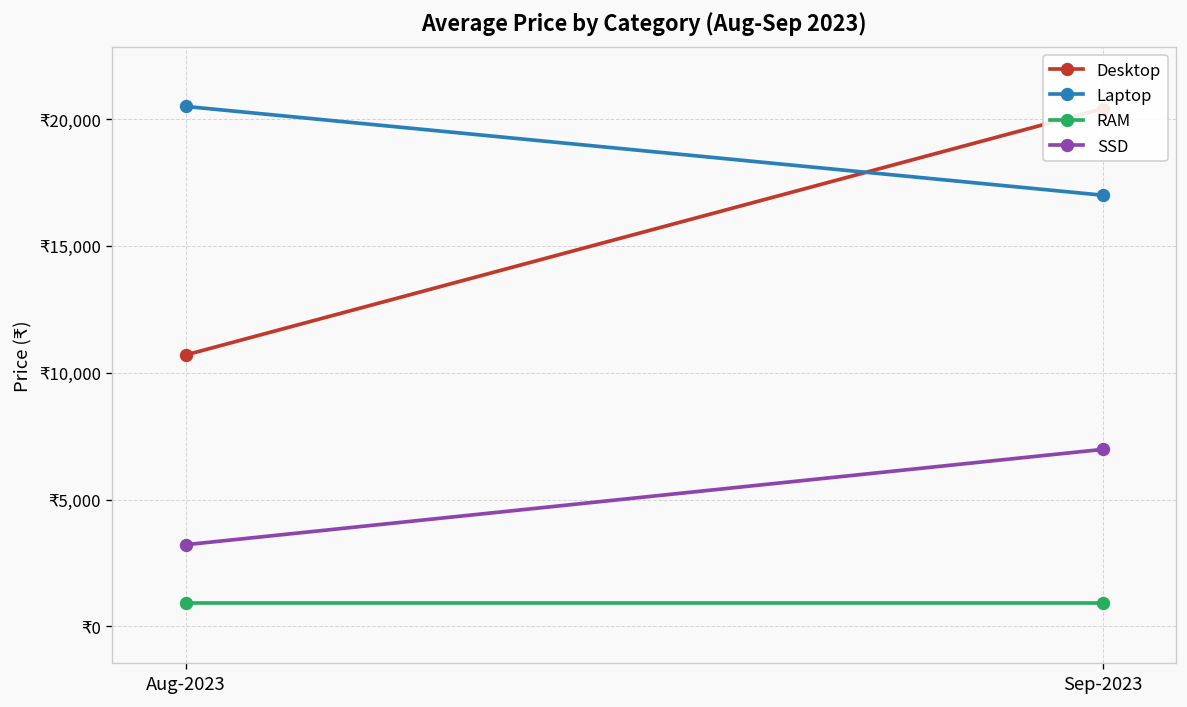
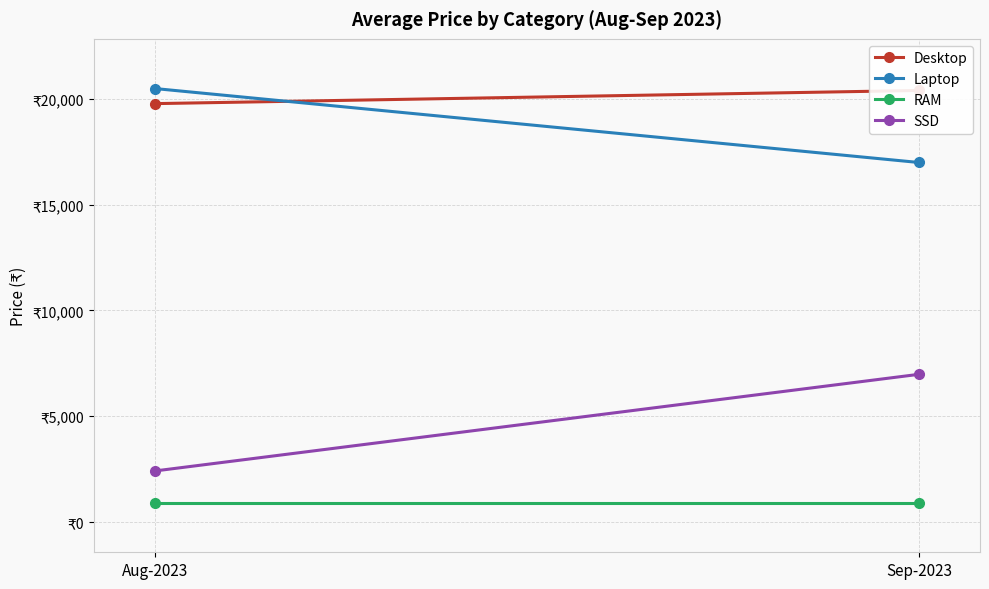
  {
    "Desktop": {
-     "Aug-2023": "₹10,700"
+     "Aug-2023": "₹19,800"
    },
    "Laptop": {
      "Aug-2023": "₹20,500",
      "Sep-2023": "₹17,000"
    },
    "RAM": {
      "Aug-2023": "₹900",
      "Sep-2023": "₹900"
    },
    "SSD": {
-     "Aug-2023": "₹3,200",
+     "Aug-2023": "₹2,400",
      "Sep-2023": "₹7,000"
    }
  }
